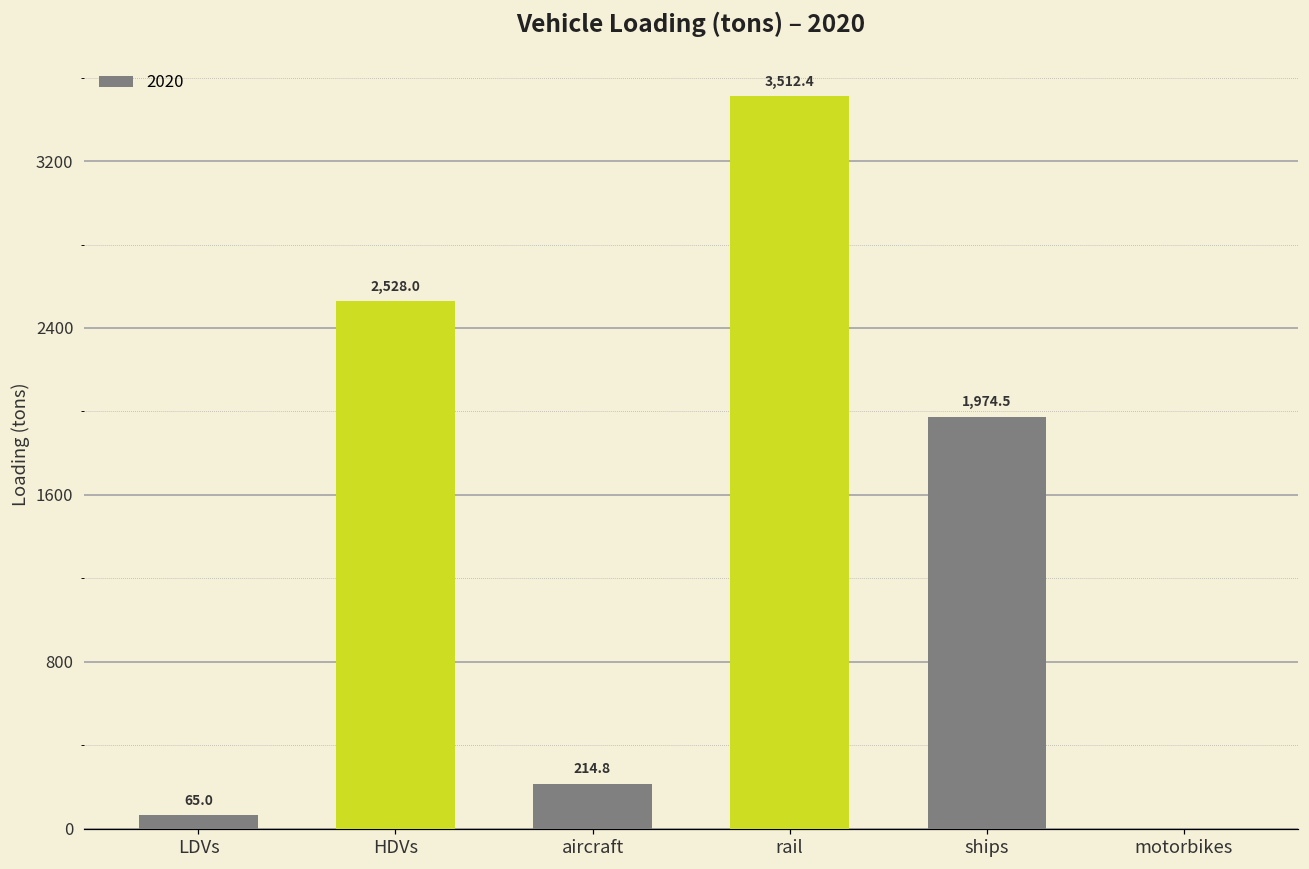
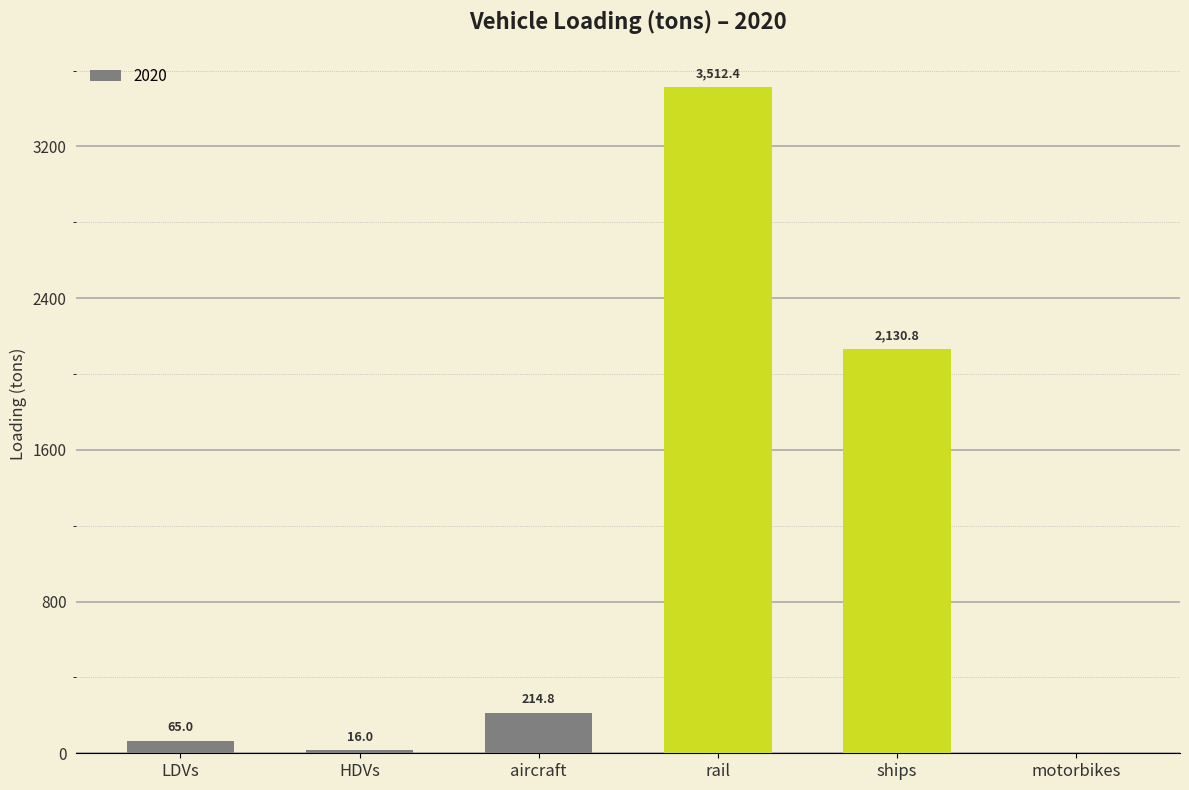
  {
    "LDVs": "65.0",
-   "HDVs": "2,528.0",
+   "HDVs": "16.0",
    "aircraft": "214.8",
    "rail": "3,512.4",
-   "ships": "1,974.5"
+   "ships": "2,130.8"
  }
